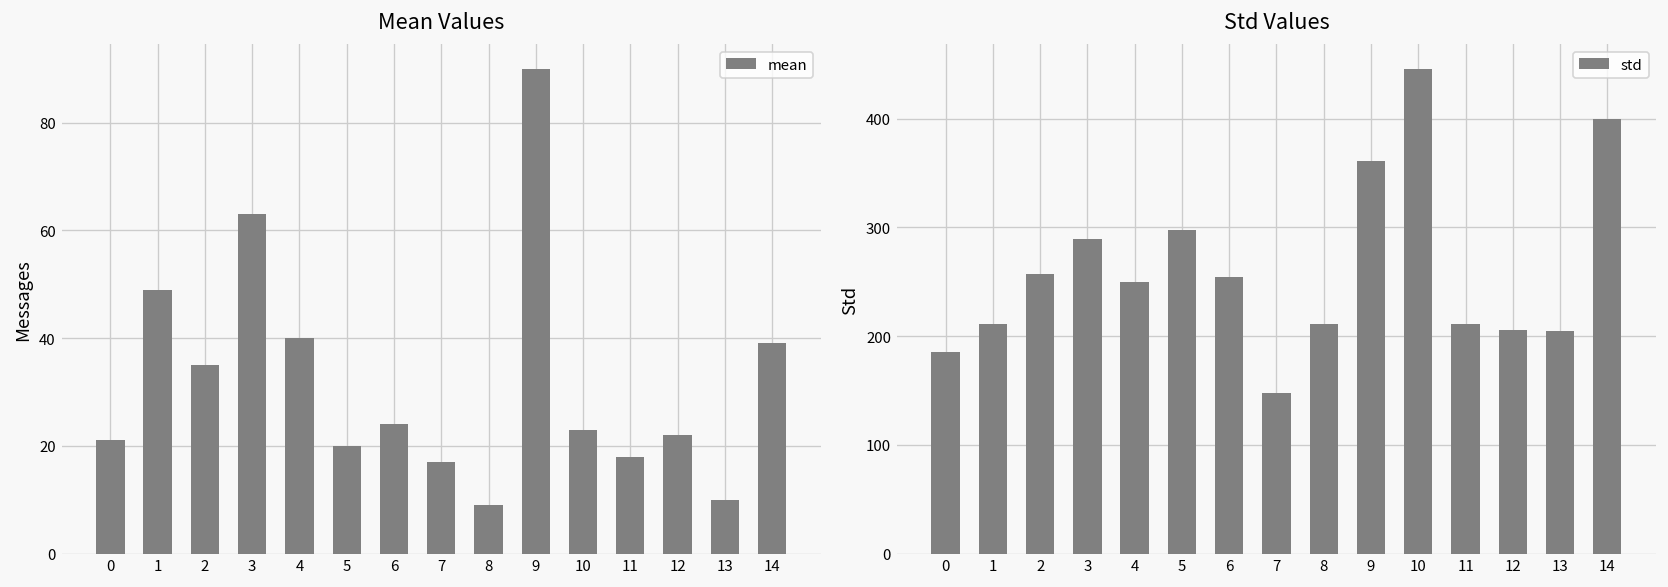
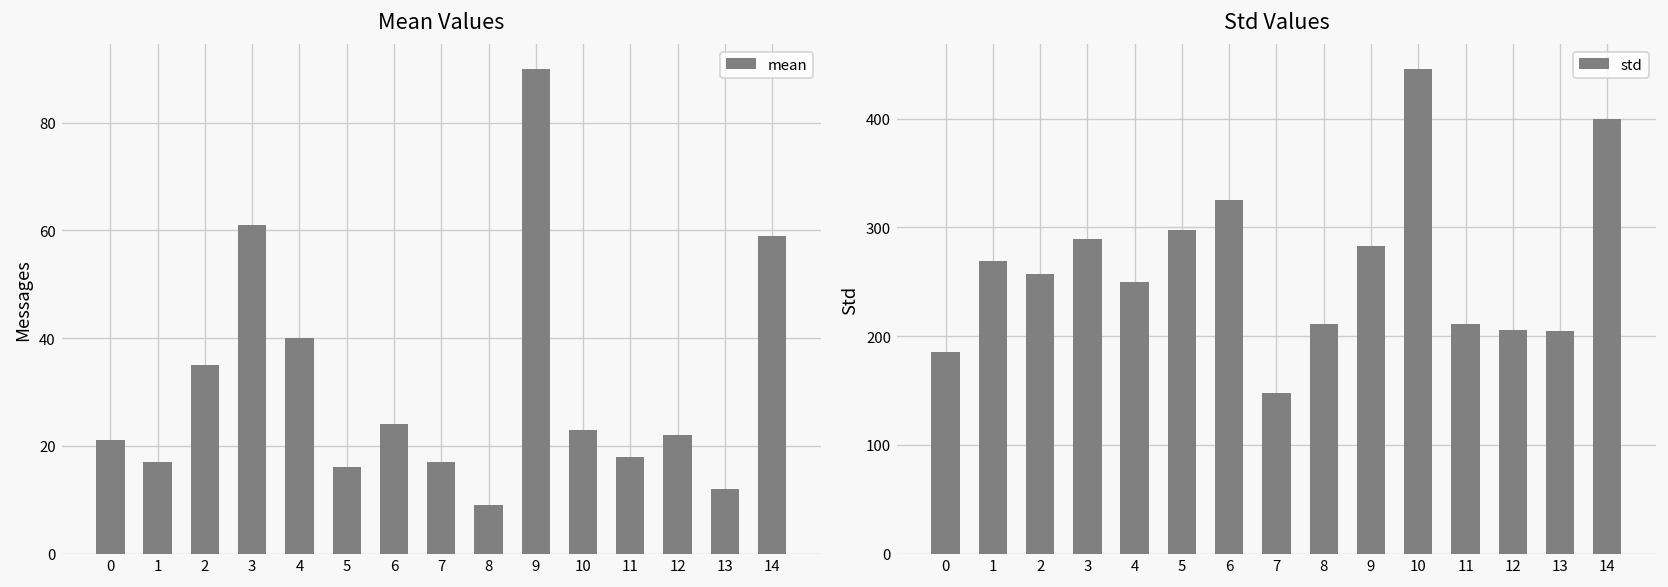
  {
    "Mean Values": {
      "0": 21,
-     "1": 49,
+     "1": 17,
      "2": 35,
-     "3": 63,
+     "3": 61,
      "4": 40,
-     "5": 20,
+     "5": 16,
      "6": 24,
      "7": 17,
      "8": 9,
      "9": 90,
      "10": 23,
      "11": 18,
      "12": 22,
-     "13": 10,
-     "14": 39
+     "13": 12,
+     "14": 59
    },
    "Std Values": {
      "0": 190,
-     "1": 210,
+     "1": 270,
      "2": 260,
      "3": 290,
      "4": 250,
      "5": 300,
-     "6": 250,
+     "6": 330,
      "7": 150,
      "8": 210,
-     "9": 360,
+     "9": 280,
      "10": 450,
      "11": 210,
      "12": 210,
      "13": 210,
      "14": 400
    }
  }
